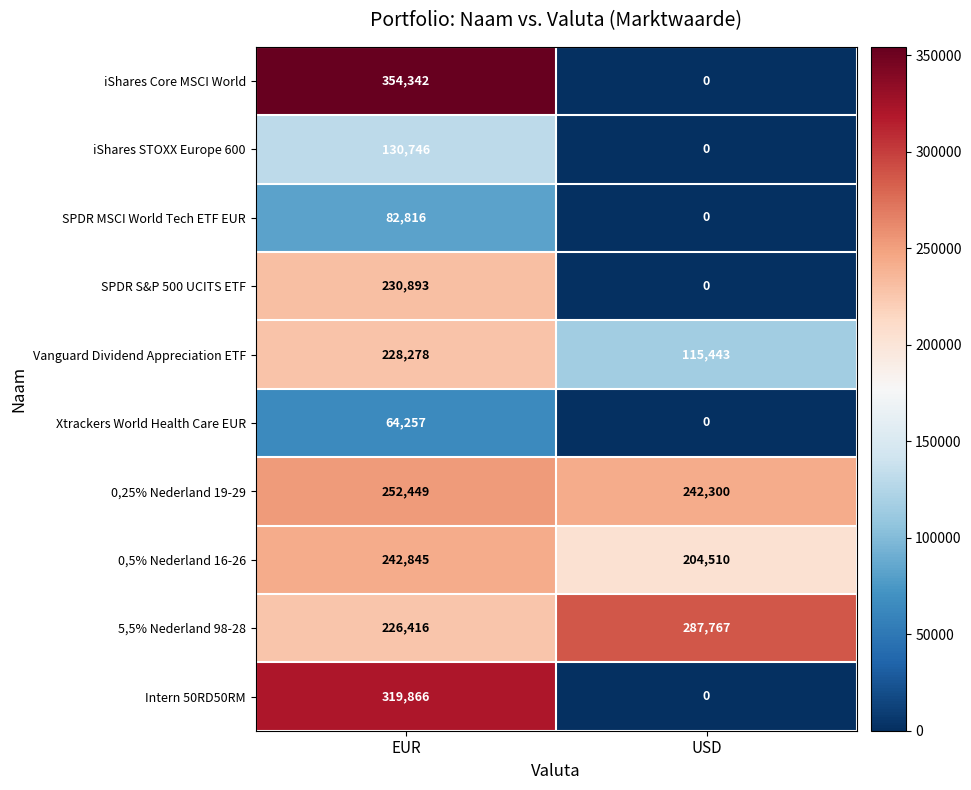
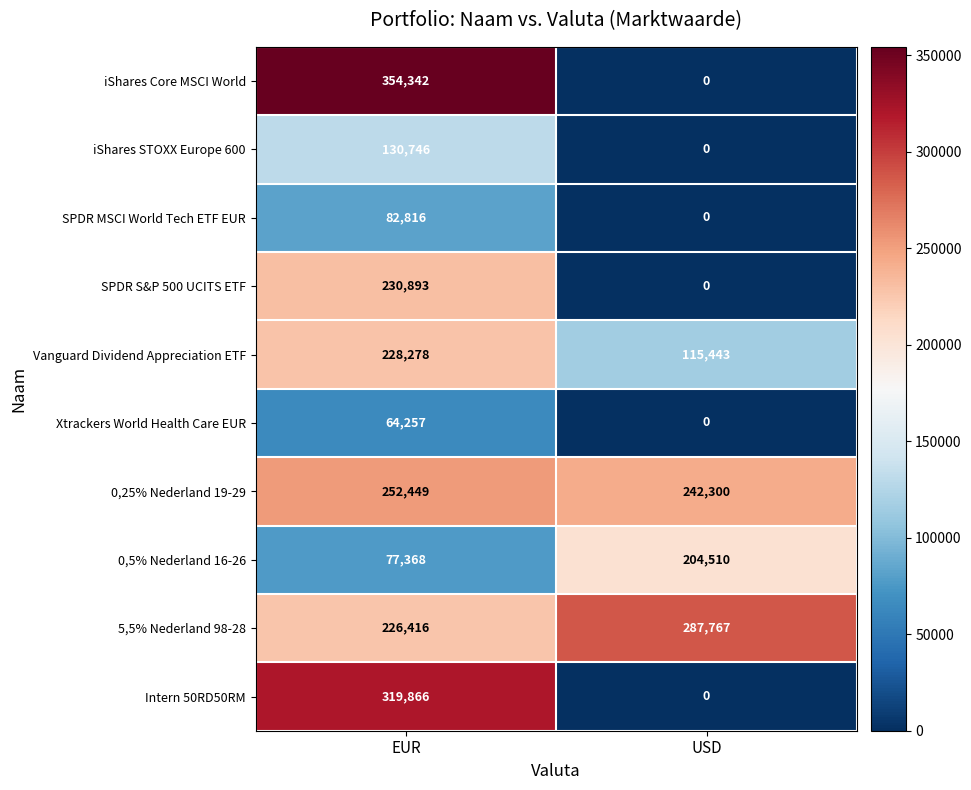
  {
    "iShares Core MSCI World": {
      "EUR": "354,342",
      "USD": "0"
    },
    "iShares STOXX Europe 600": {
      "EUR": "130,746",
      "USD": "0"
    },
    "SPDR MSCI World Tech ETF EUR": {
      "EUR": "82,816",
      "USD": "0"
    },
    "SPDR S&P 500 UCITS ETF": {
      "EUR": "230,893",
      "USD": "0"
    },
    "Vanguard Dividend Appreciation ETF": {
      "EUR": "228,278",
      "USD": "115,443"
    },
    "Xtrackers World Health Care EUR": {
      "EUR": "64,257",
      "USD": "0"
    },
    "0,25% Nederland 19-29": {
      "EUR": "252,449",
      "USD": "242,300"
    },
    "0,5% Nederland 16-26": {
-     "EUR": "242,845",
+     "EUR": "77,368",
      "USD": "204,510"
    },
    "5,5% Nederland 98-28": {
      "EUR": "226,416",
      "USD": "287,767"
    },
    "Intern 50RD50RM": {
      "EUR": "319,866",
      "USD": "0"
    }
  }
